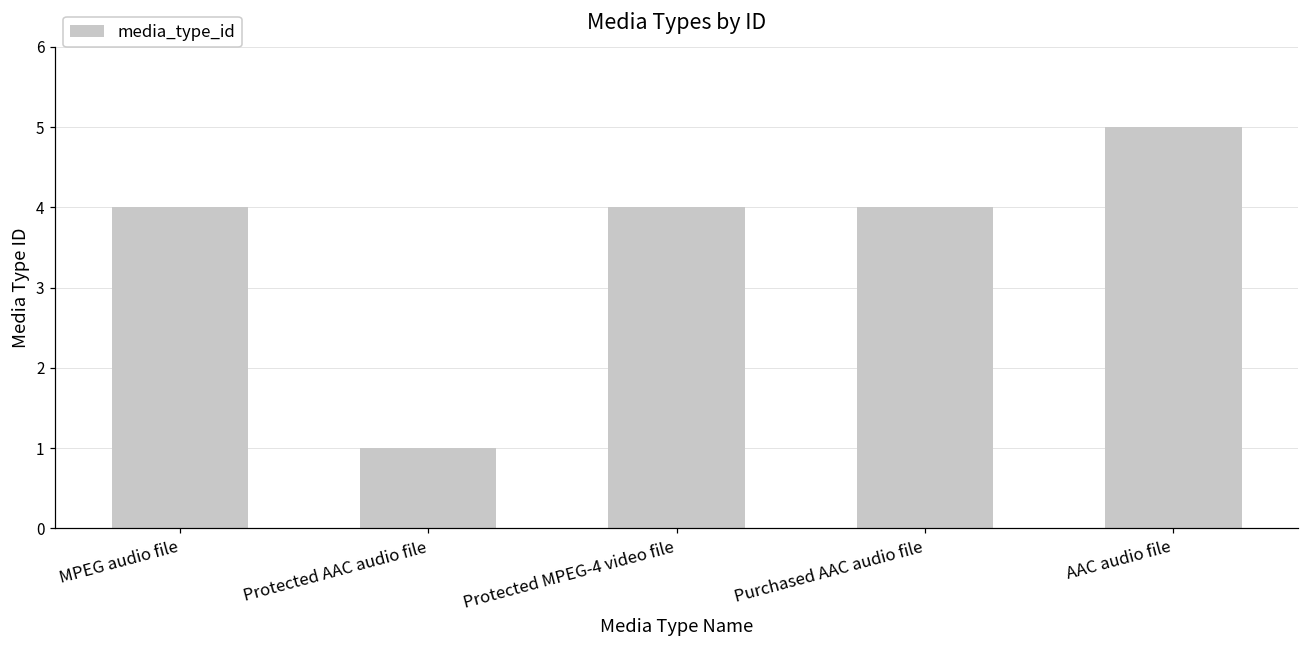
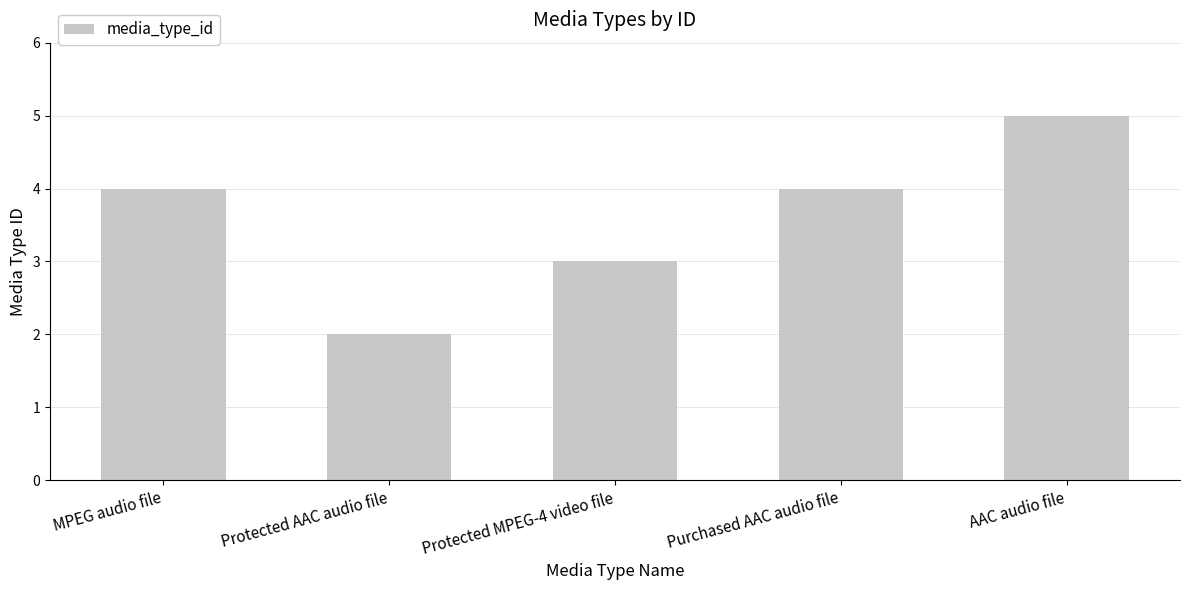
  {
    "MPEG audio file": 4,
-   "Protected AAC audio file": 1,
-   "Protected MPEG-4 video file": 4,
+   "Protected AAC audio file": 2,
+   "Protected MPEG-4 video file": 3,
    "Purchased AAC audio file": 4,
    "AAC audio file": 5
  }
